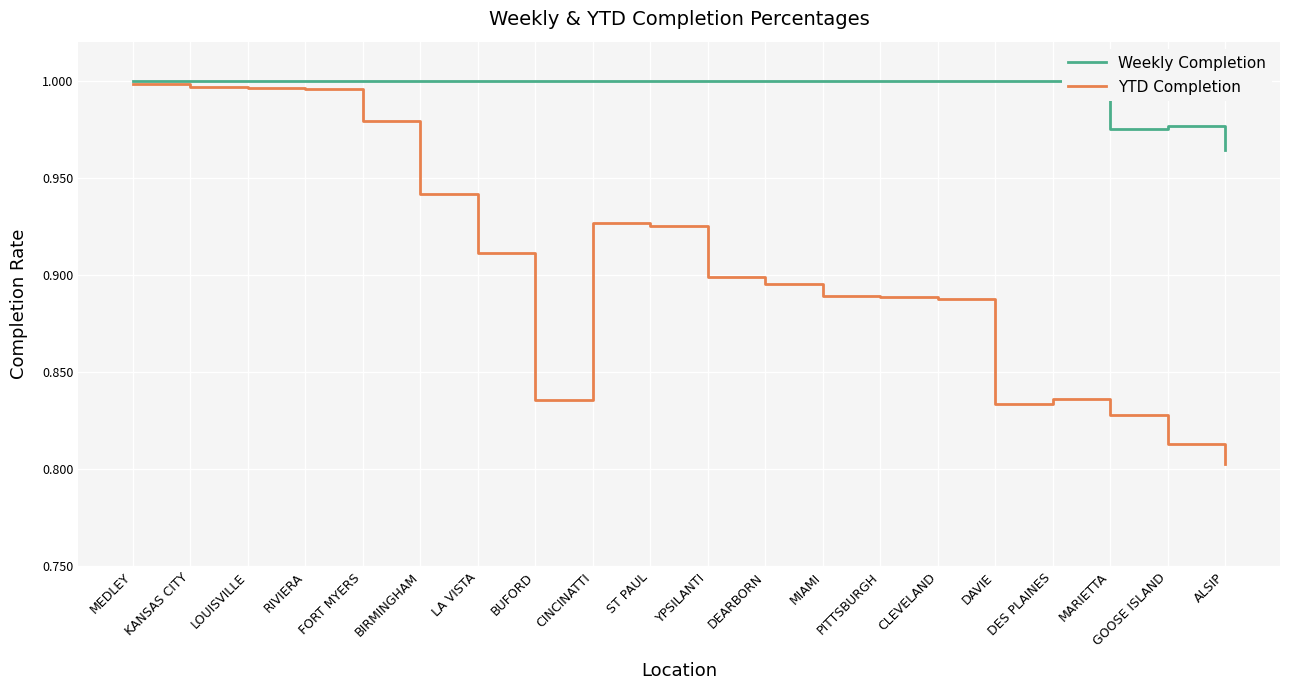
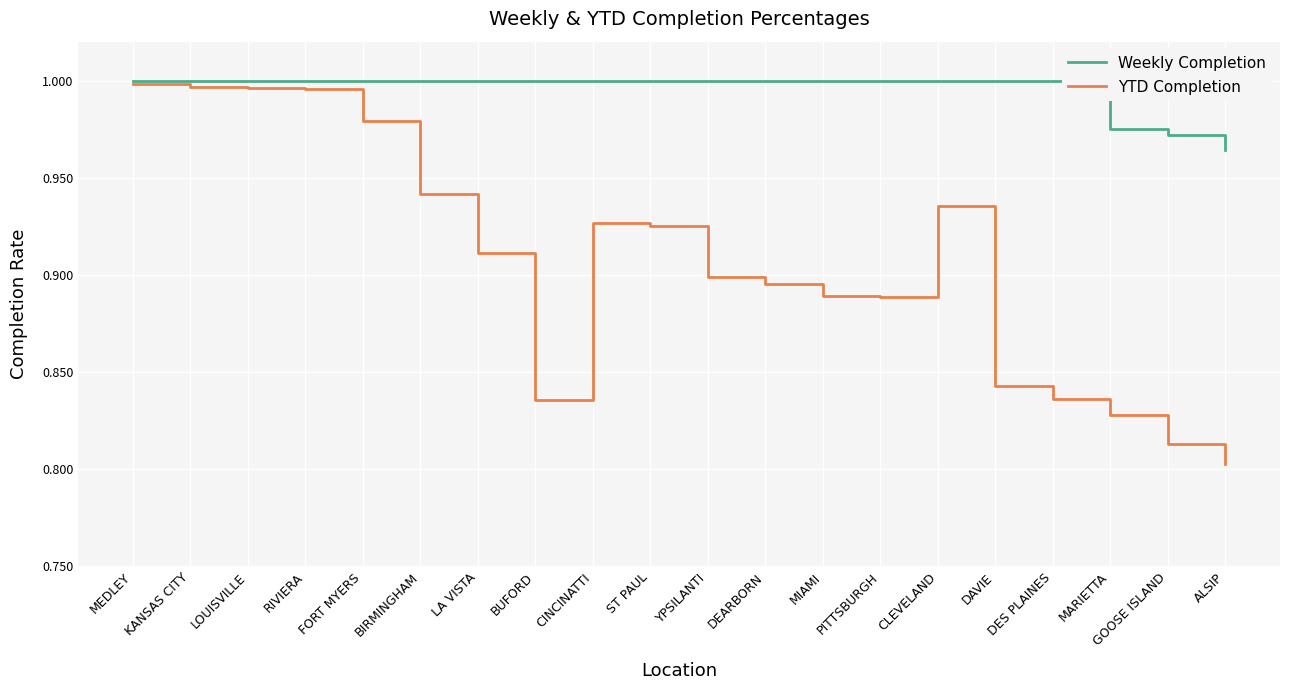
  {
    "Weekly Completion": {
      "MEDLEY": 1.000,
      "KANSAS CITY": 1.000,
      "LOUISVILLE": 1.000,
      "RIVIERA": 1.000,
      "FORT MYERS": 1.000,
      "BIRMINGHAM": 1.000,
      "LA VISTA": 1.000,
      "BUFORD": 1.000,
      "CINCINATTI": 1.000,
      "ST PAUL": 1.000,
      "YPSILANTI": 1.000,
      "DEARBORN": 1.000,
      "MIAMI": 1.000,
      "PITTSBURGH": 1.000,
      "CLEVELAND": 1.000,
      "DAVIE": 1.000,
      "DES PLAINES": 1.000,
      "MARIETTA": 0.975,
-     "GOOSE ISLAND": 0.977,
+     "GOOSE ISLAND": 0.972,
      "ALSIP": 0.964
    },
    "YTD Completion": {
      "MEDLEY": 0.998,
      "KANSAS CITY": 0.997,
      "LOUISVILLE": 0.996,
      "RIVIERA": 0.995,
      "FORT MYERS": 0.979,
      "BIRMINGHAM": 0.942,
      "LA VISTA": 0.911,
      "BUFORD": 0.836,
      "CINCINATTI": 0.927,
      "ST PAUL": 0.925,
      "YPSILANTI": 0.899,
      "DEARBORN": 0.895,
      "MIAMI": 0.889,
      "PITTSBURGH": 0.889,
-     "CLEVELAND": 0.887,
-     "DAVIE": 0.834,
+     "CLEVELAND": 0.935,
+     "DAVIE": 0.843,
      "DES PLAINES": 0.836,
      "MARIETTA": 0.828,
      "GOOSE ISLAND": 0.813,
      "ALSIP": 0.803
    }
  }
